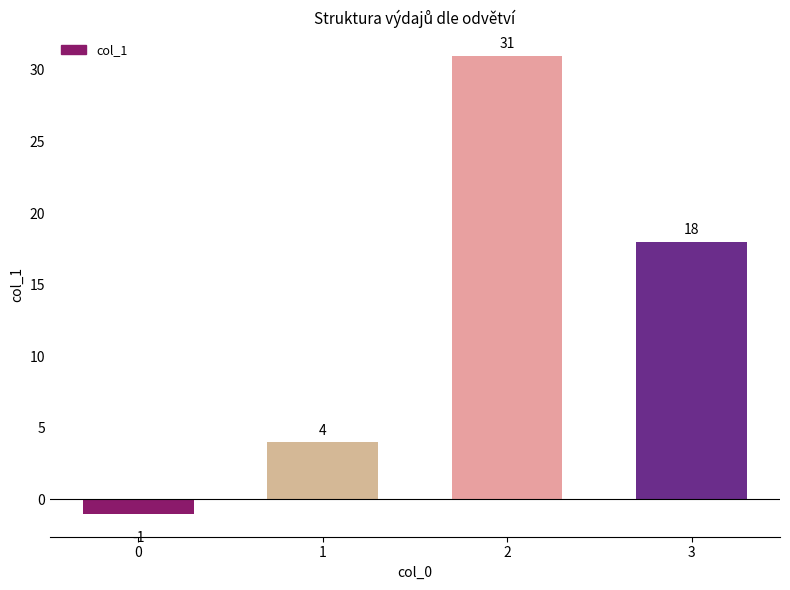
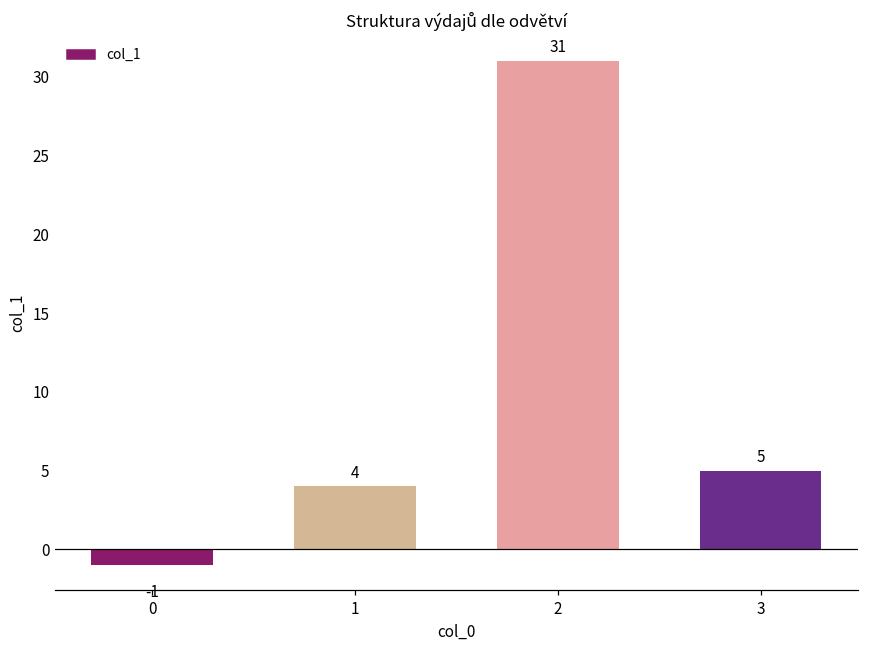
  {
    "0": -1,
    "1": 4,
    "2": 31,
-   "3": 18
+   "3": 5
  }
